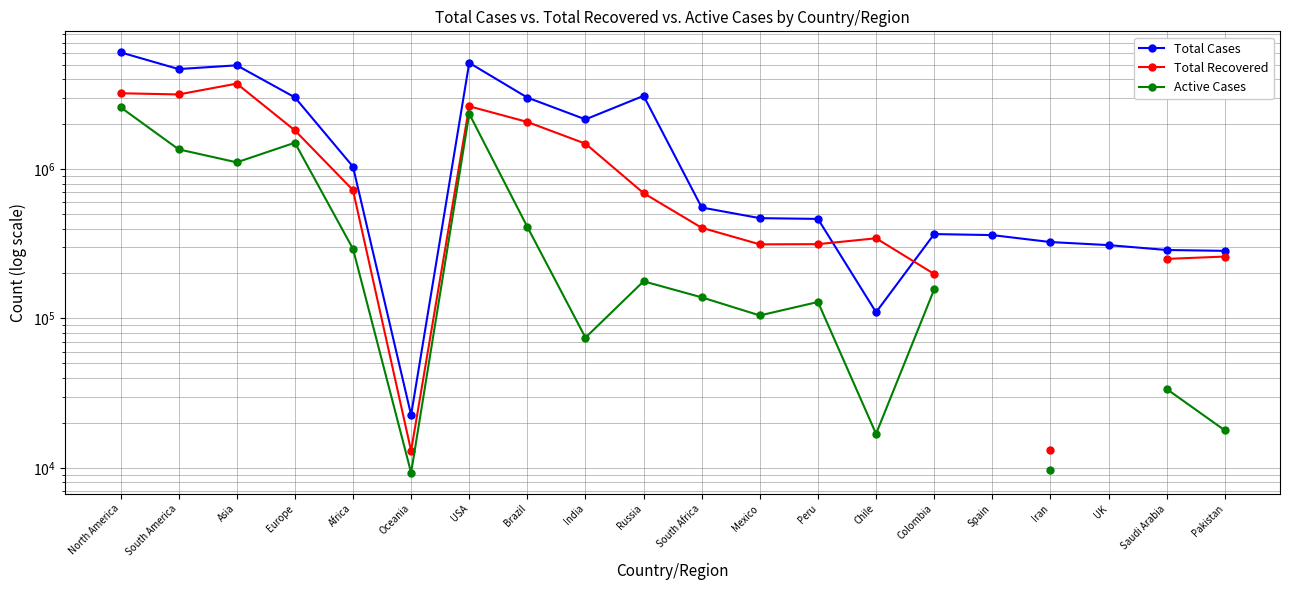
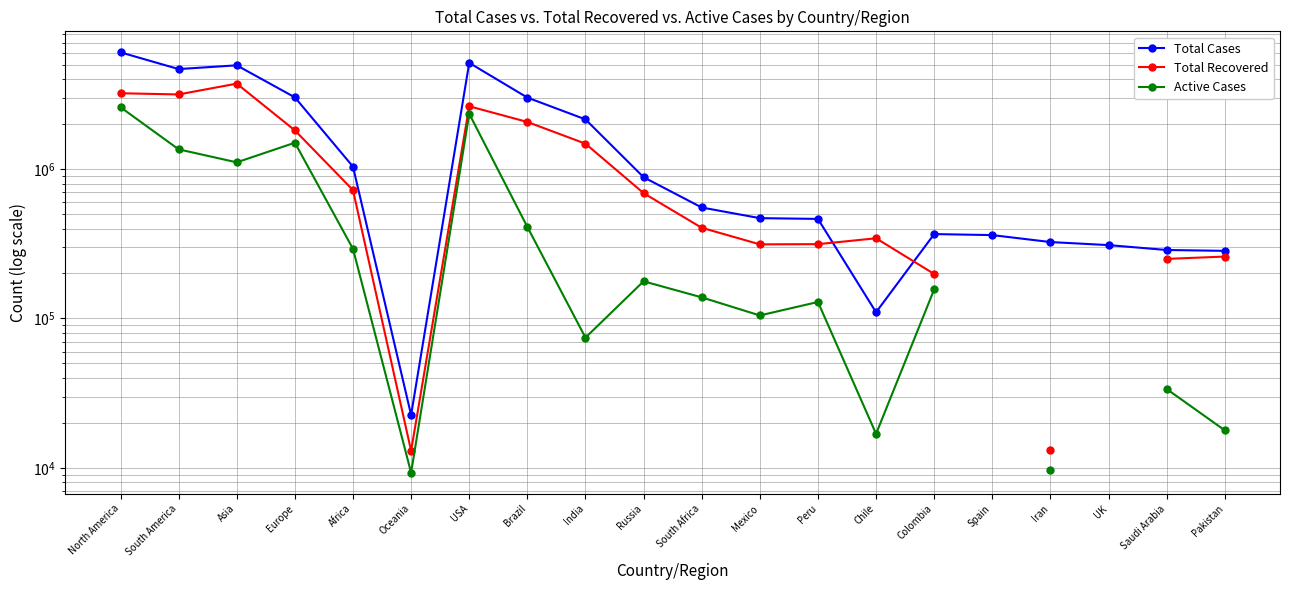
  {
    "Total Cases": {
      "North America": 6000000,
      "South America": 4700000,
      "Asia": 5000000,
      "Europe": 3000000,
      "Africa": 1000000,
      "Oceania": 23000,
      "USA": 5100000,
      "Brazil": 3000000,
      "India": 2200000,
-     "Russia": 3100000,
+     "Russia": 900000,
      "South Africa": 550000,
      "Mexico": 470000,
      "Peru": 460000,
      "Chile": 110000,
      "Colombia": 370000,
      "Spain": 360000,
      "Iran": 320000,
      "UK": 310000,
      "Saudi Arabia": 290000,
      "Pakistan": 280000
    },
    "Total Recovered": {
      "North America": 3200000,
      "South America": 3200000,
      "Asia": 3700000,
      "Europe": 1800000,
      "Africa": 700000,
      "Oceania": 13000,
      "USA": 2600000,
      "Brazil": 2100000,
      "India": 1500000,
      "Russia": 700000,
      "South Africa": 400000,
      "Mexico": 310000,
      "Peru": 310000,
      "Chile": 340000,
      "Colombia": 200000,
      "Iran": 13000,
      "Saudi Arabia": 250000,
      "Pakistan": 260000
    },
    "Active Cases": {
      "North America": 2600000,
      "South America": 1400000,
      "Asia": 1100000,
      "Europe": 1500000,
      "Africa": 290000,
      "Oceania": 9000,
      "USA": 2300000,
      "Brazil": 410000,
      "India": 70000,
      "Russia": 180000,
      "South Africa": 140000,
      "Mexico": 100000,
      "Peru": 130000,
      "Chile": 17000,
      "Colombia": 160000,
      "Iran": 10000,
      "Saudi Arabia": 34000,
      "Pakistan": 18000
    }
  }
